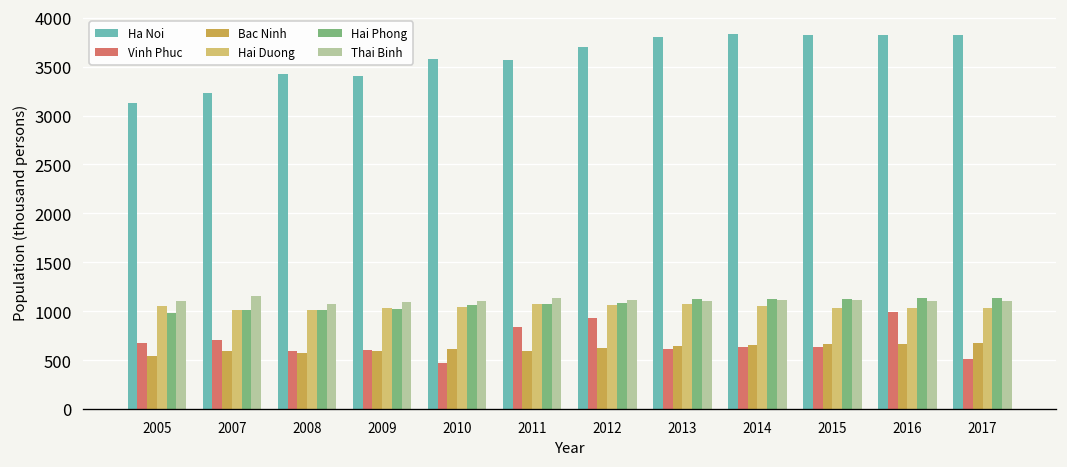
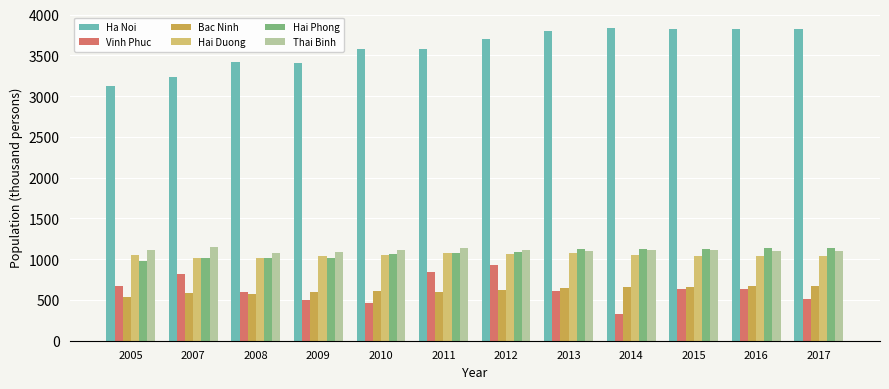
  {
    "Vinh Phuc": {
      "2005": 700,
-     "2007": 700,
+     "2007": 800,
      "2008": 600,
-     "2009": 600,
+     "2009": 500,
      "2010": 500,
      "2011": 800,
      "2012": 900,
      "2013": 600,
-     "2014": 600,
+     "2014": 300,
      "2015": 600,
-     "2016": 1000,
+     "2016": 600,
      "2017": 500
    }
  }
